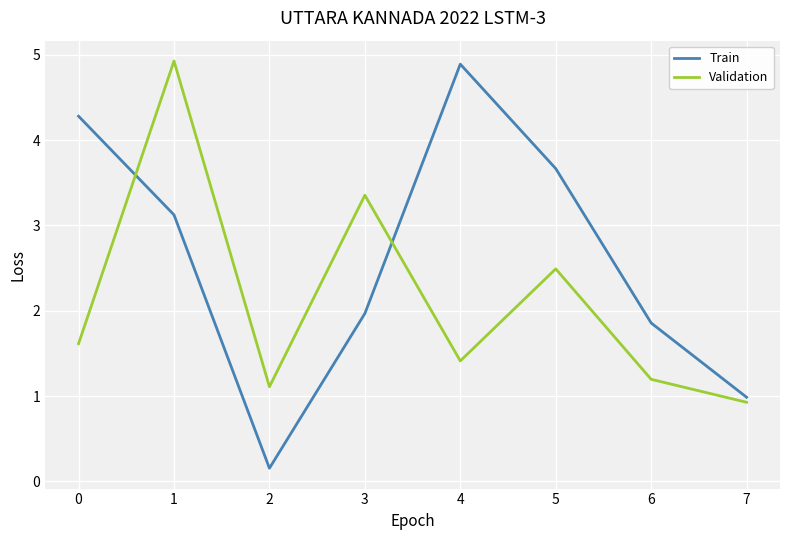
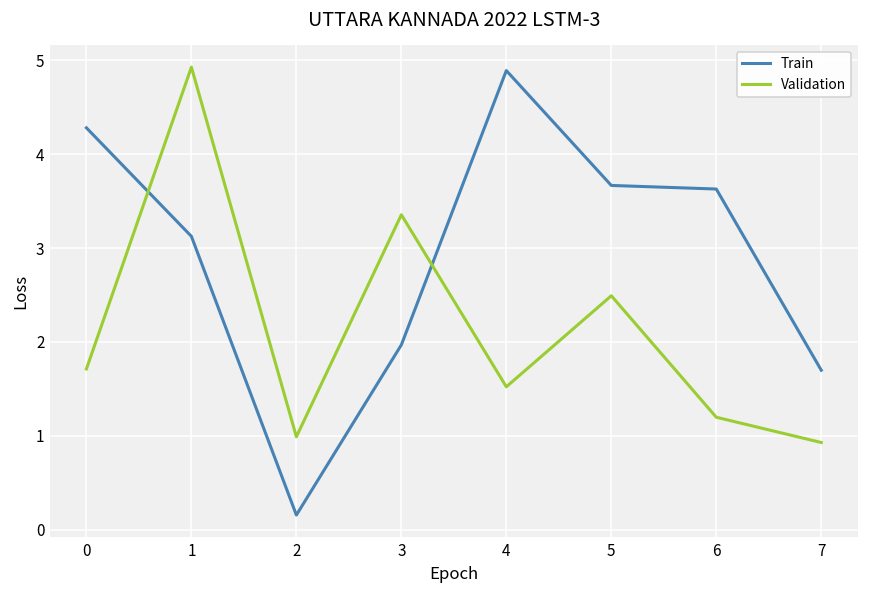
  {
    "Train": {
      "0": 4.3,
      "1": 3.1,
      "2": 0.2,
      "3": 2.0,
      "4": 4.9,
      "5": 3.7,
-     "6": 1.9,
-     "7": 1.0
+     "6": 3.6,
+     "7": 1.7
    },
    "Validation": {
-     "0": 1.6,
+     "0": 1.7,
      "1": 4.9,
-     "2": 1.1,
+     "2": 1.0,
      "3": 3.4,
-     "4": 1.4,
+     "4": 1.5,
      "5": 2.5,
      "6": 1.2,
      "7": 0.9
    }
  }
